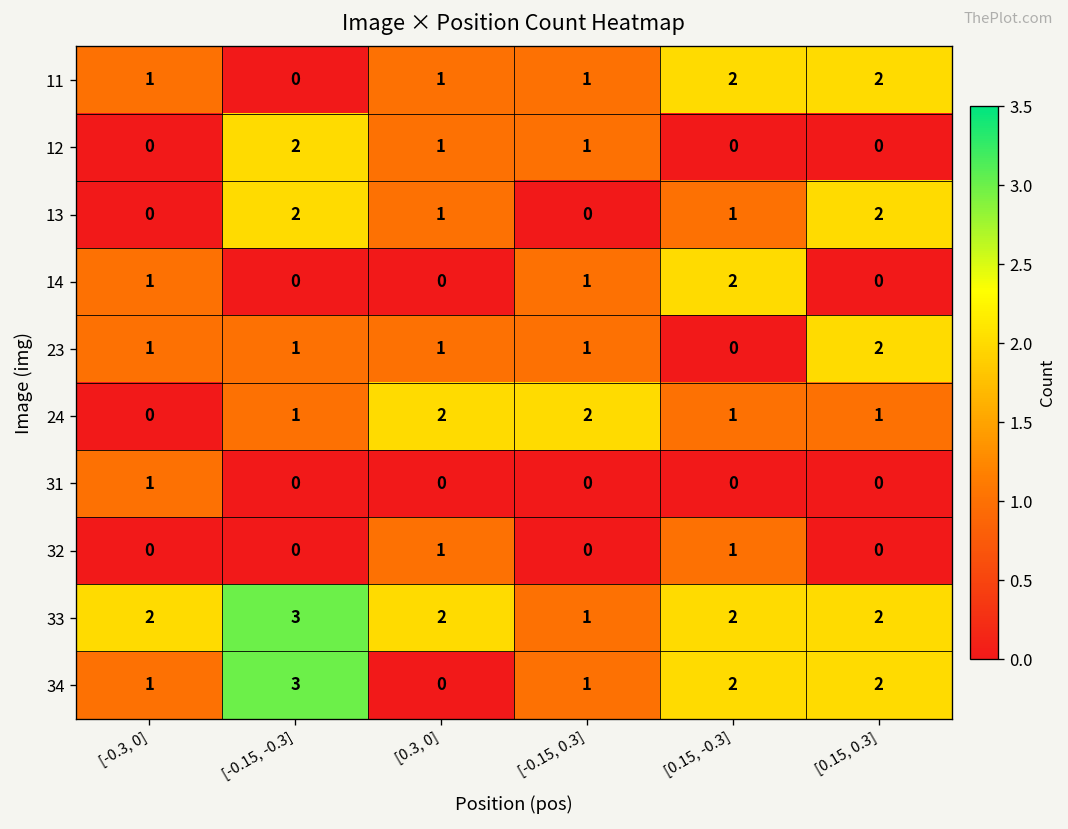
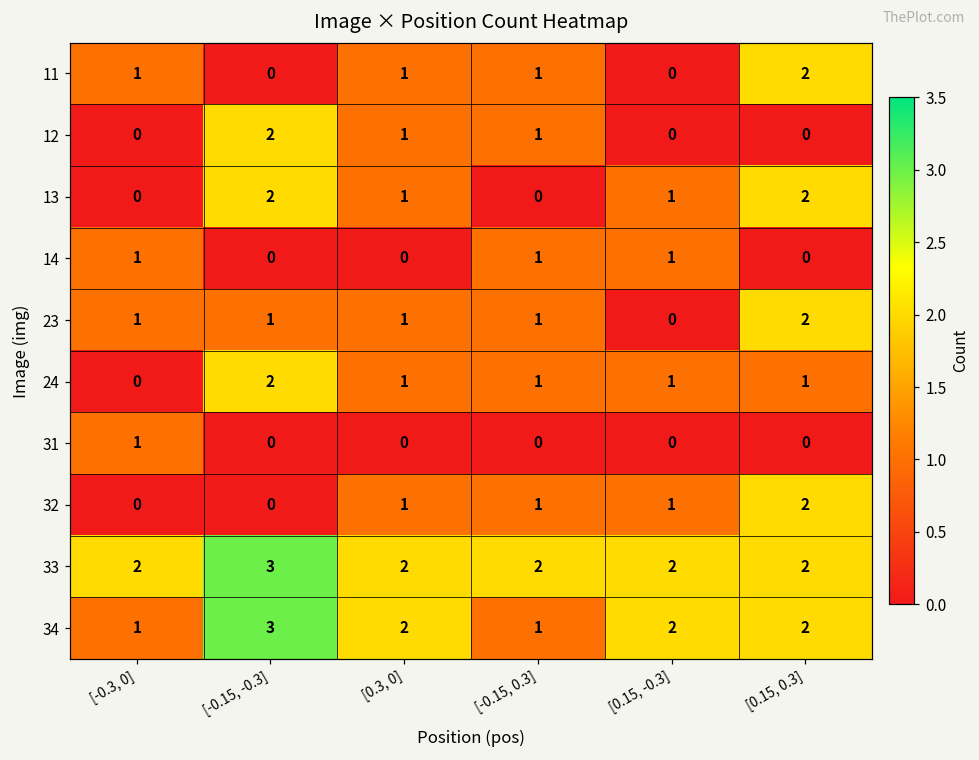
  {
    "11": {
      "[-0.3, 0]": 1,
      "[-0.15, -0.3]": 0,
      "[0.3, 0]": 1,
      "[-0.15, 0.3]": 1,
-     "[0.15, -0.3]": 2,
+     "[0.15, -0.3]": 0,
      "[0.15, 0.3]": 2
    },
    "12": {
      "[-0.3, 0]": 0,
      "[-0.15, -0.3]": 2,
      "[0.3, 0]": 1,
      "[-0.15, 0.3]": 1,
      "[0.15, -0.3]": 0,
      "[0.15, 0.3]": 0
    },
    "13": {
      "[-0.3, 0]": 0,
      "[-0.15, -0.3]": 2,
      "[0.3, 0]": 1,
      "[-0.15, 0.3]": 0,
      "[0.15, -0.3]": 1,
      "[0.15, 0.3]": 2
    },
    "14": {
      "[-0.3, 0]": 1,
      "[-0.15, -0.3]": 0,
      "[0.3, 0]": 0,
      "[-0.15, 0.3]": 1,
-     "[0.15, -0.3]": 2,
+     "[0.15, -0.3]": 1,
      "[0.15, 0.3]": 0
    },
    "23": {
      "[-0.3, 0]": 1,
      "[-0.15, -0.3]": 1,
      "[0.3, 0]": 1,
      "[-0.15, 0.3]": 1,
      "[0.15, -0.3]": 0,
      "[0.15, 0.3]": 2
    },
    "24": {
      "[-0.3, 0]": 0,
-     "[-0.15, -0.3]": 1,
-     "[0.3, 0]": 2,
-     "[-0.15, 0.3]": 2,
+     "[-0.15, -0.3]": 2,
+     "[0.3, 0]": 1,
+     "[-0.15, 0.3]": 1,
      "[0.15, -0.3]": 1,
      "[0.15, 0.3]": 1
    },
    "31": {
      "[-0.3, 0]": 1,
      "[-0.15, -0.3]": 0,
      "[0.3, 0]": 0,
      "[-0.15, 0.3]": 0,
      "[0.15, -0.3]": 0,
      "[0.15, 0.3]": 0
    },
    "32": {
      "[-0.3, 0]": 0,
      "[-0.15, -0.3]": 0,
      "[0.3, 0]": 1,
-     "[-0.15, 0.3]": 0,
+     "[-0.15, 0.3]": 1,
      "[0.15, -0.3]": 1,
-     "[0.15, 0.3]": 0
+     "[0.15, 0.3]": 2
    },
    "33": {
      "[-0.3, 0]": 2,
      "[-0.15, -0.3]": 3,
      "[0.3, 0]": 2,
-     "[-0.15, 0.3]": 1,
+     "[-0.15, 0.3]": 2,
      "[0.15, -0.3]": 2,
      "[0.15, 0.3]": 2
    },
    "34": {
      "[-0.3, 0]": 1,
      "[-0.15, -0.3]": 3,
-     "[0.3, 0]": 0,
+     "[0.3, 0]": 2,
      "[-0.15, 0.3]": 1,
      "[0.15, -0.3]": 2,
      "[0.15, 0.3]": 2
    }
  }
